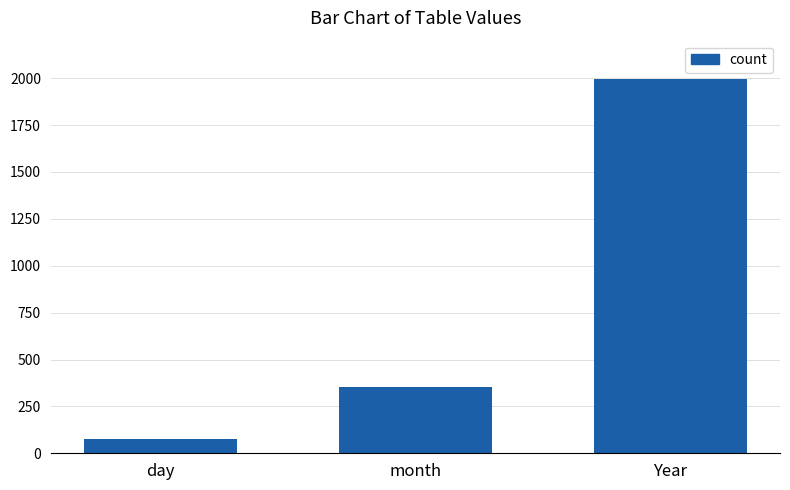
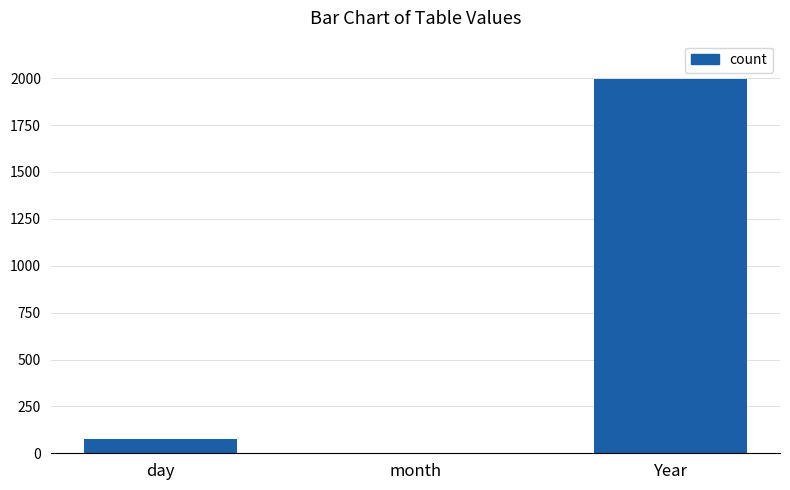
  {
    "day": 80,
-   "month": 360,
+   "month": 0,
    "Year": 2000
  }
